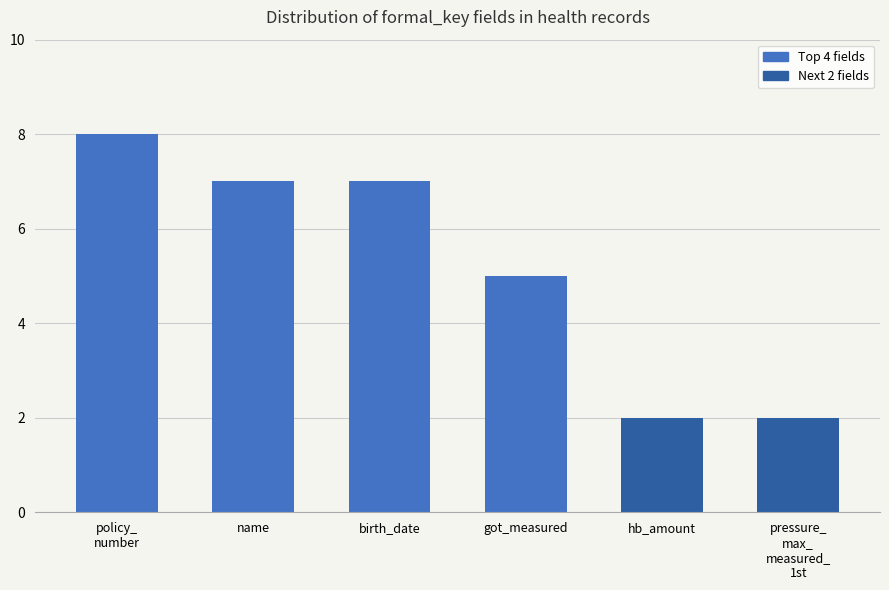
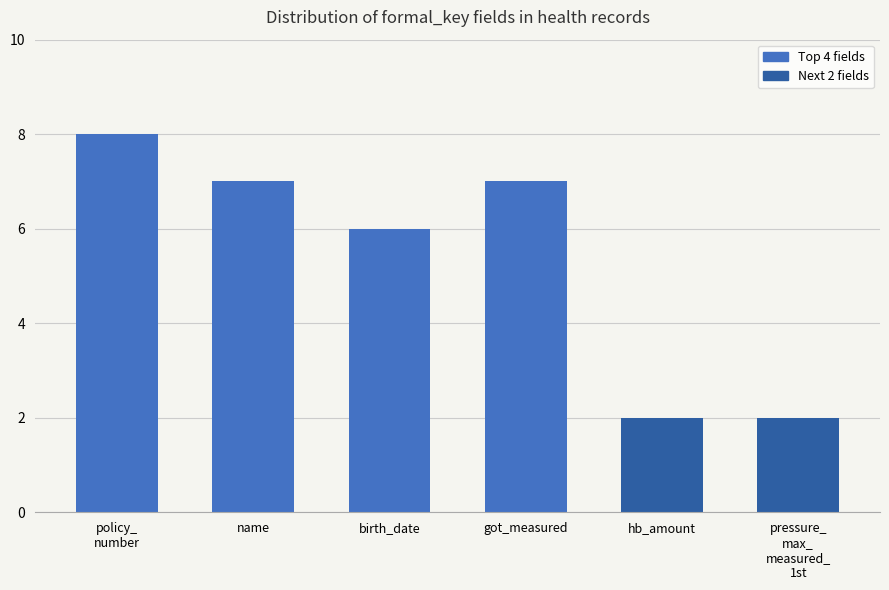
  {
    "policy_ number": 8,
    "name": 7,
-   "birth_date": 7,
-   "got_measured": 5,
+   "birth_date": 6,
+   "got_measured": 7,
    "hb_amount": 2,
    "pressure_ max_ measured_ 1st": 2
  }
